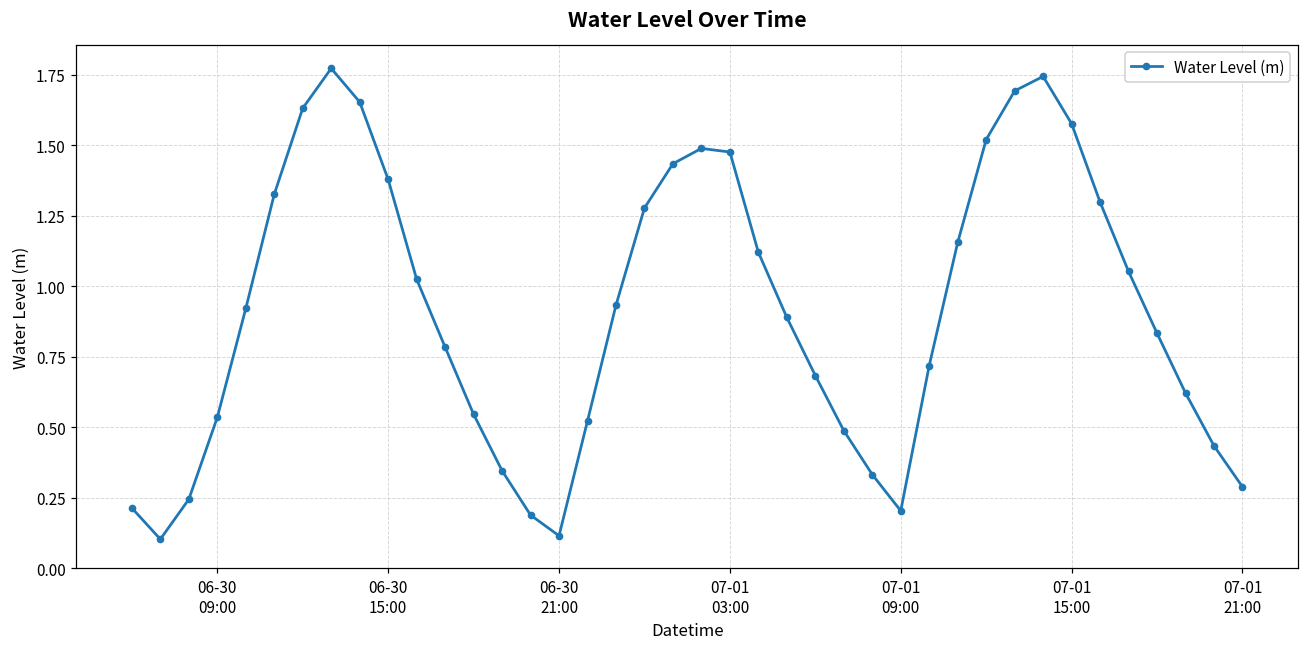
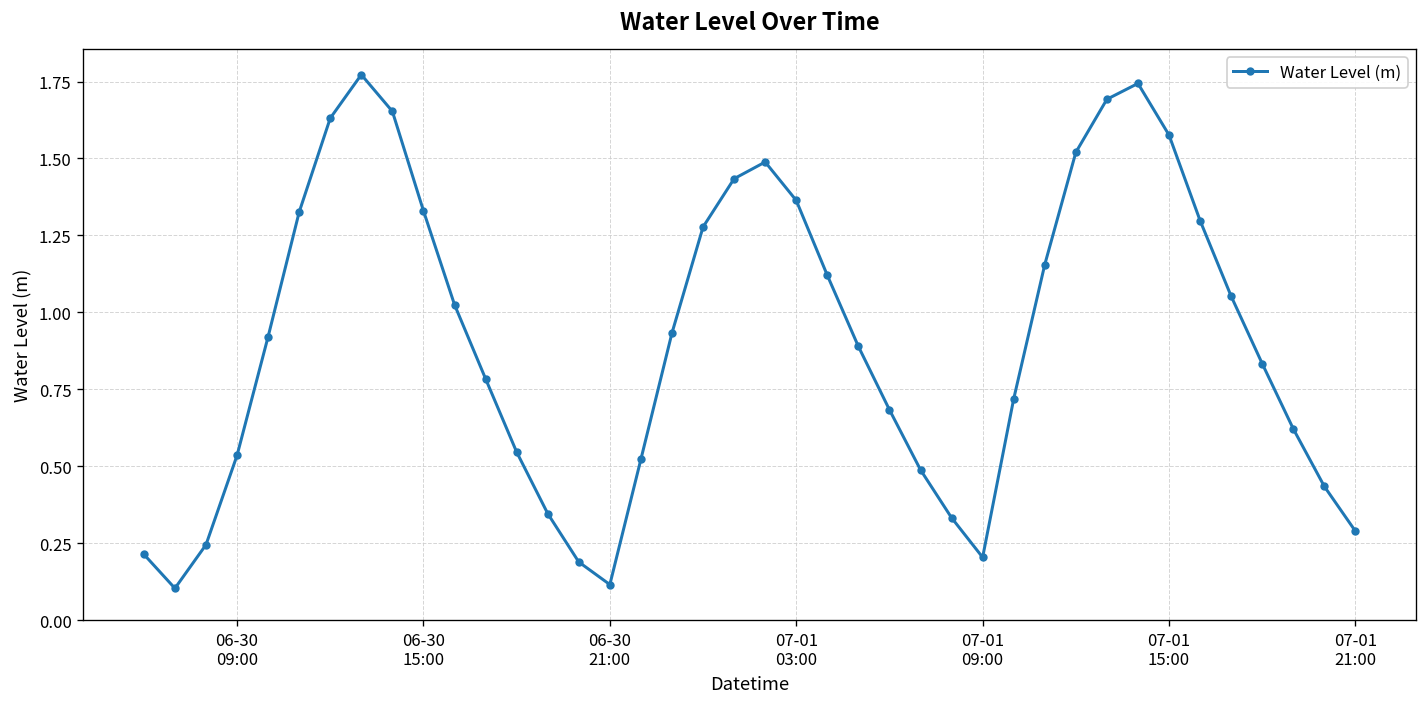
  {
    "06-30 09:00": 0.54,
-   "06-30 15:00": 1.38,
+   "06-30 15:00": 1.33,
    "06-30 21:00": 0.12,
-   "07-01 03:00": 1.48,
+   "07-01 03:00": 1.36,
    "07-01 09:00": 0.20,
    "07-01 15:00": 1.58,
    "07-01 21:00": 0.29
  }
